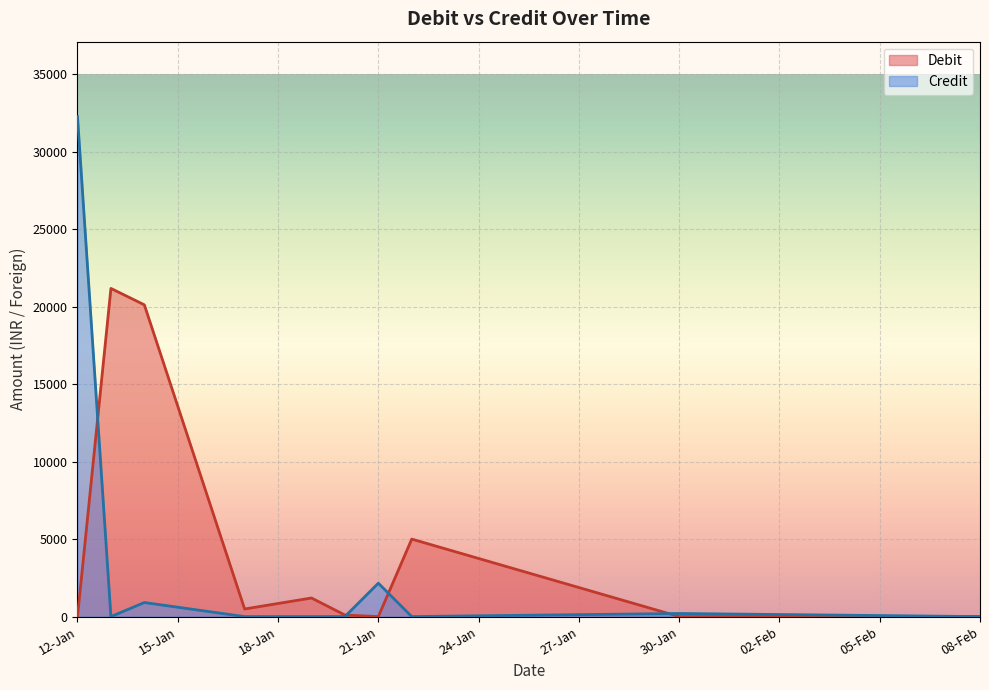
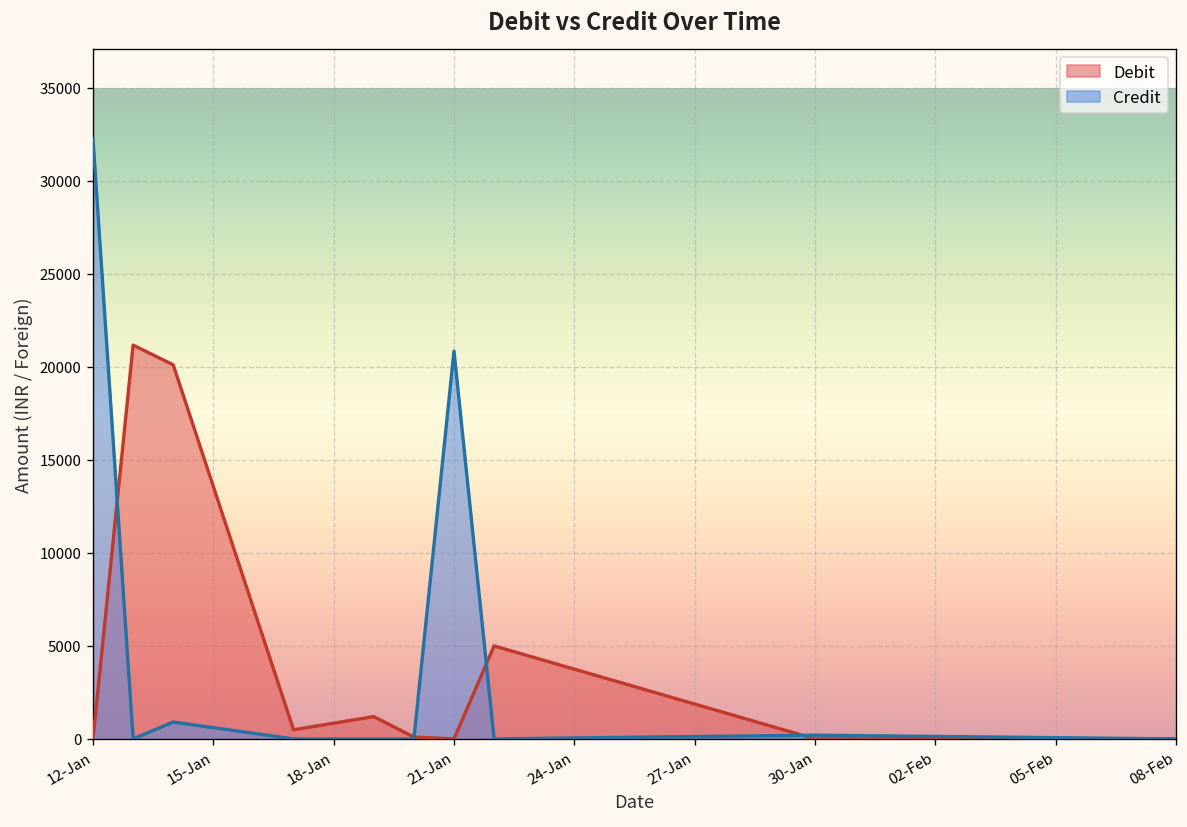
  {
    "Debit": {
      "12-Jan": 0,
      "21-Jan": 0,
      "30-Jan": 0
    },
    "Credit": {
      "12-Jan": 32300,
-     "21-Jan": 2200,
+     "21-Jan": 20800,
      "30-Jan": 200
    }
  }
